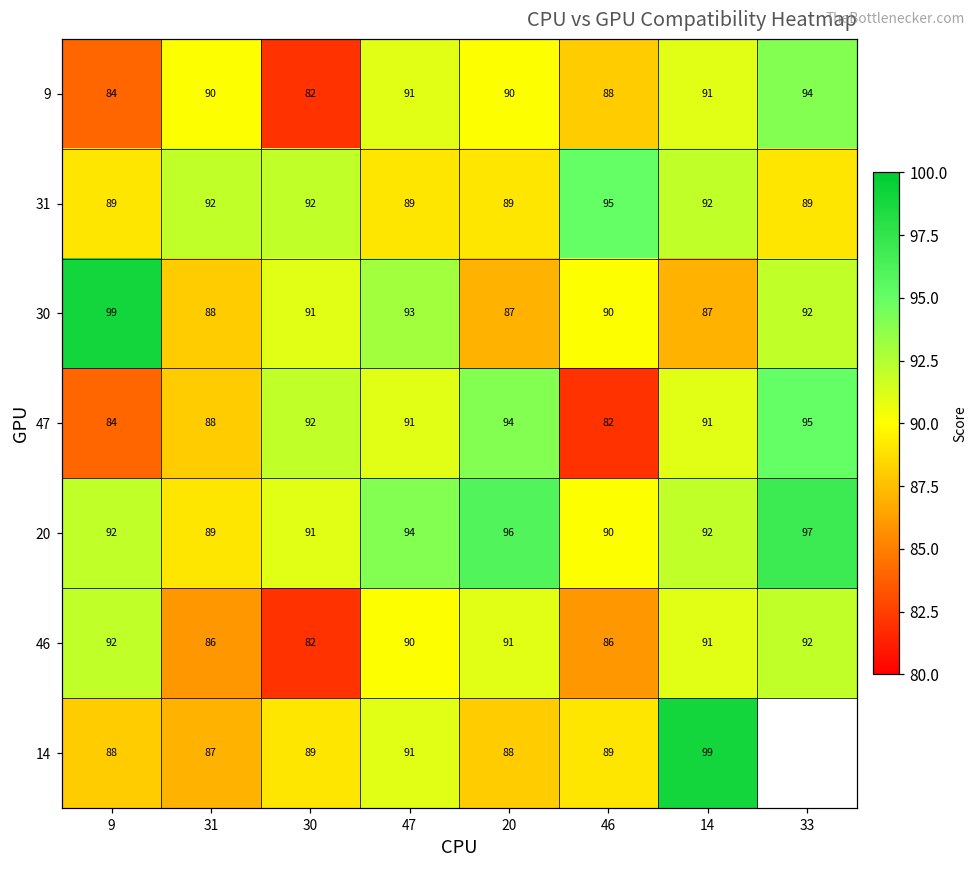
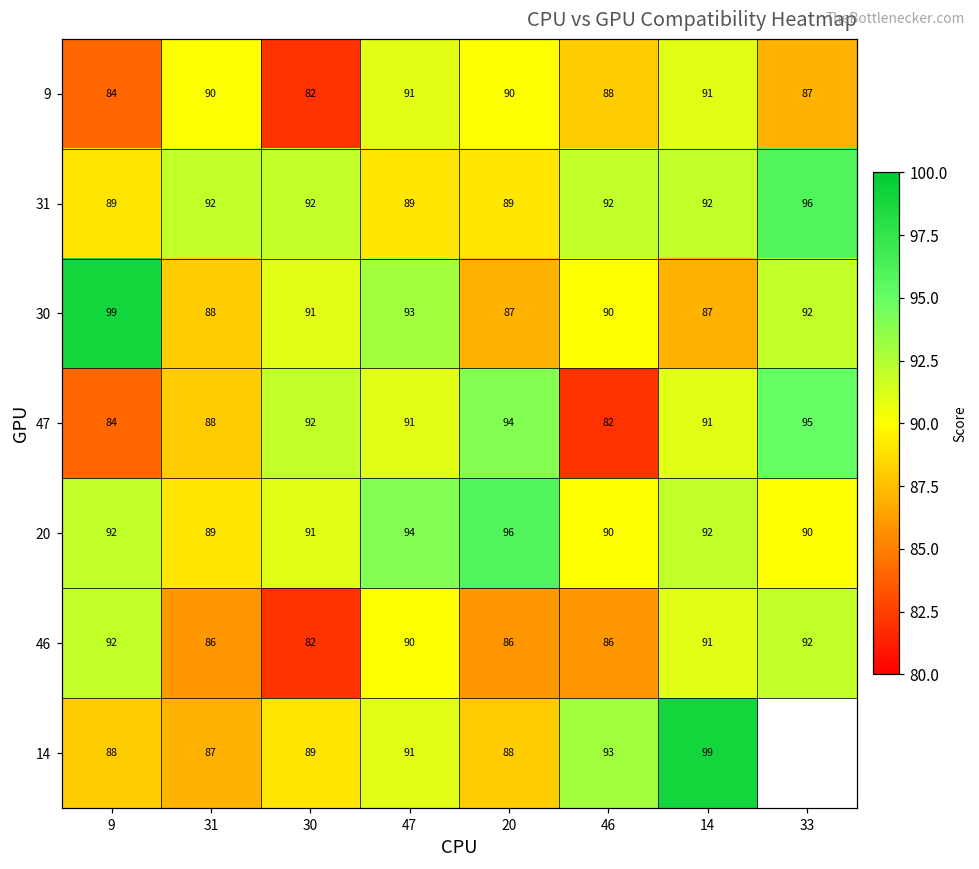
  {
    "9": {
      "9": 84,
      "31": 90,
      "30": 82,
      "47": 91,
      "20": 90,
      "46": 88,
      "14": 91,
-     "33": 94
+     "33": 87
    },
    "31": {
      "9": 89,
      "31": 92,
      "30": 92,
      "47": 89,
      "20": 89,
-     "46": 95,
+     "46": 92,
      "14": 92,
-     "33": 89
+     "33": 96
    },
    "30": {
      "9": 99,
      "31": 88,
      "30": 91,
      "47": 93,
      "20": 87,
      "46": 90,
      "14": 87,
      "33": 92
    },
    "47": {
      "9": 84,
      "31": 88,
      "30": 92,
      "47": 91,
      "20": 94,
      "46": 82,
      "14": 91,
      "33": 95
    },
    "20": {
      "9": 92,
      "31": 89,
      "30": 91,
      "47": 94,
      "20": 96,
      "46": 90,
      "14": 92,
-     "33": 97
+     "33": 90
    },
    "46": {
      "9": 92,
      "31": 86,
      "30": 82,
      "47": 90,
-     "20": 91,
+     "20": 86,
      "46": 86,
      "14": 91,
      "33": 92
    },
    "14": {
      "9": 88,
      "31": 87,
      "30": 89,
      "47": 91,
      "20": 88,
-     "46": 89,
+     "46": 93,
      "14": 99
    }
  }
